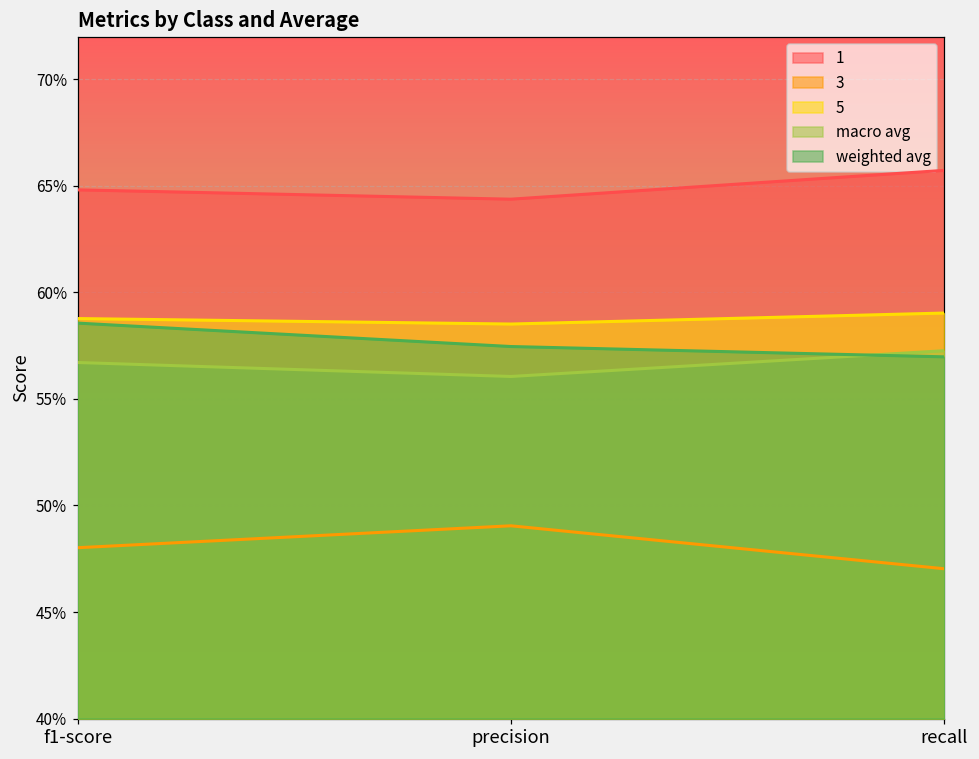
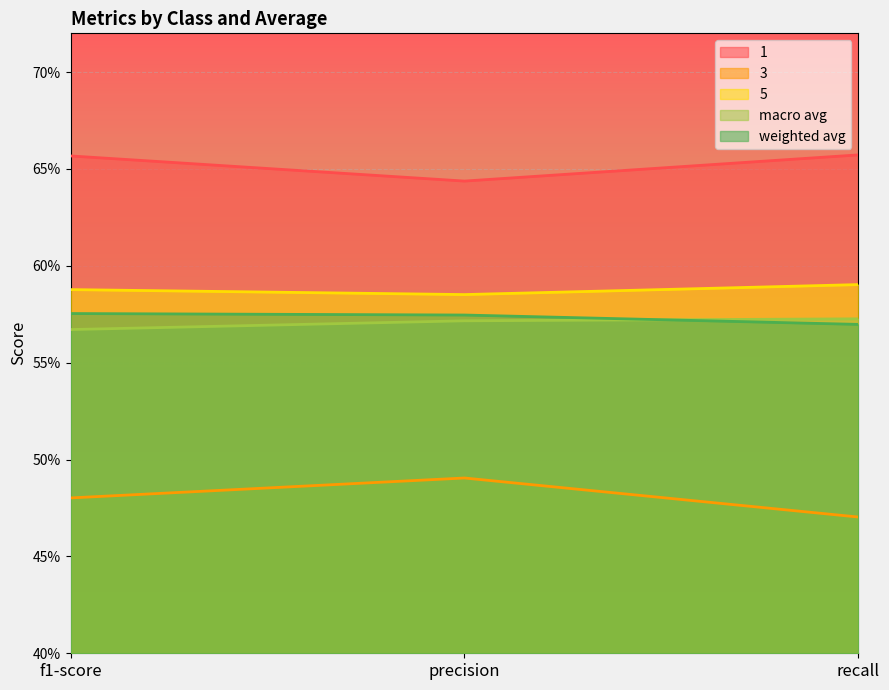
  {
    "1": {
-     "f1-score": "64.8%",
+     "f1-score": "65.7%",
      "precision": "64.4%",
      "recall": "65.7%"
    },
    "macro avg": {
      "f1-score": "56.7%",
-     "precision": "56.1%",
+     "precision": "57.2%",
      "recall": "57.3%"
    },
    "weighted avg": {
-     "f1-score": "58.6%",
+     "f1-score": "57.5%",
      "precision": "57.5%",
      "recall": "57.0%"
    }
  }
